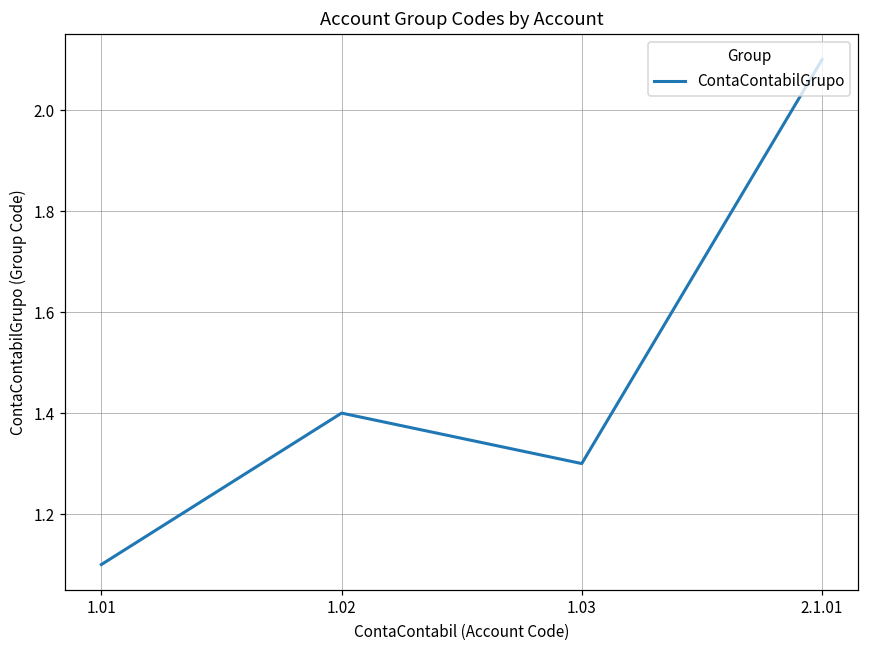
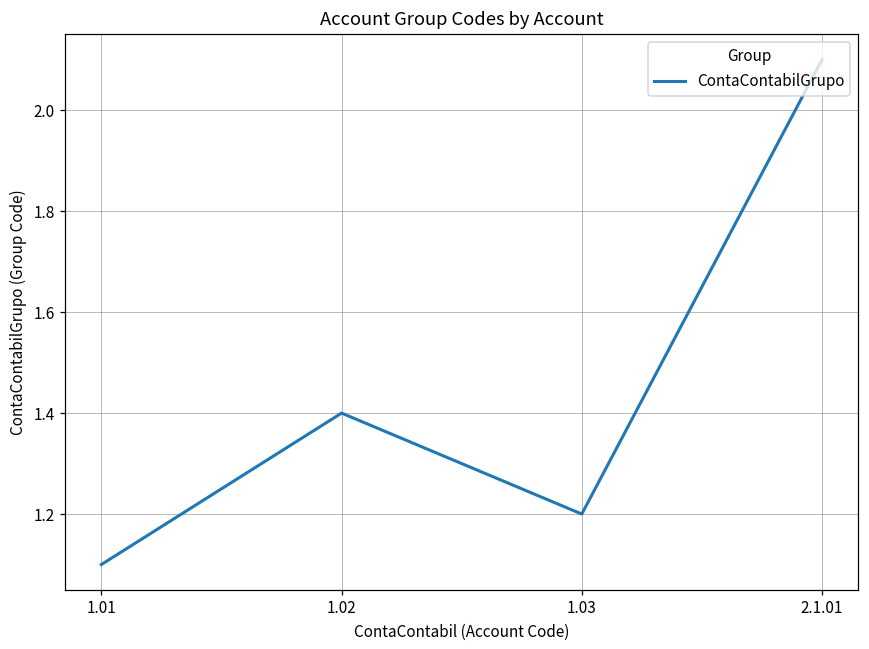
  {
    "1.01": 1.1,
    "1.02": 1.4,
-   "1.03": 1.3
+   "1.03": 1.2
  }
